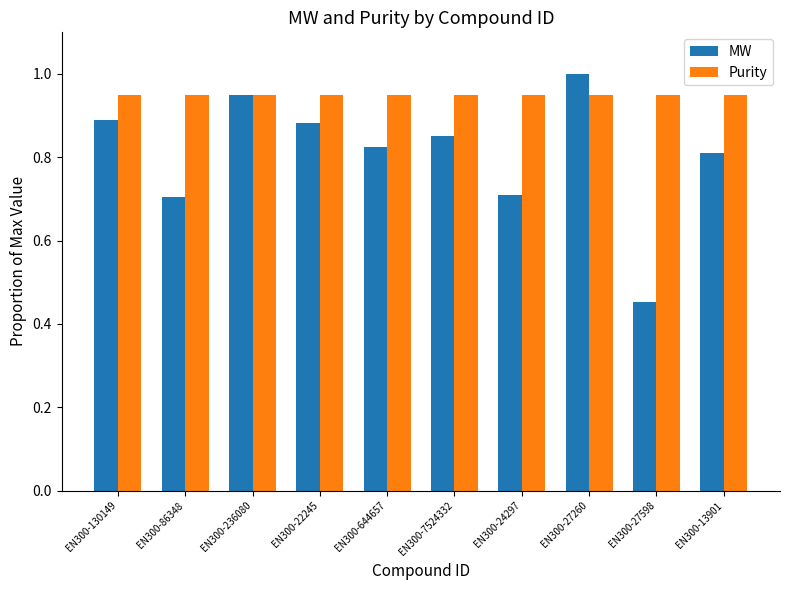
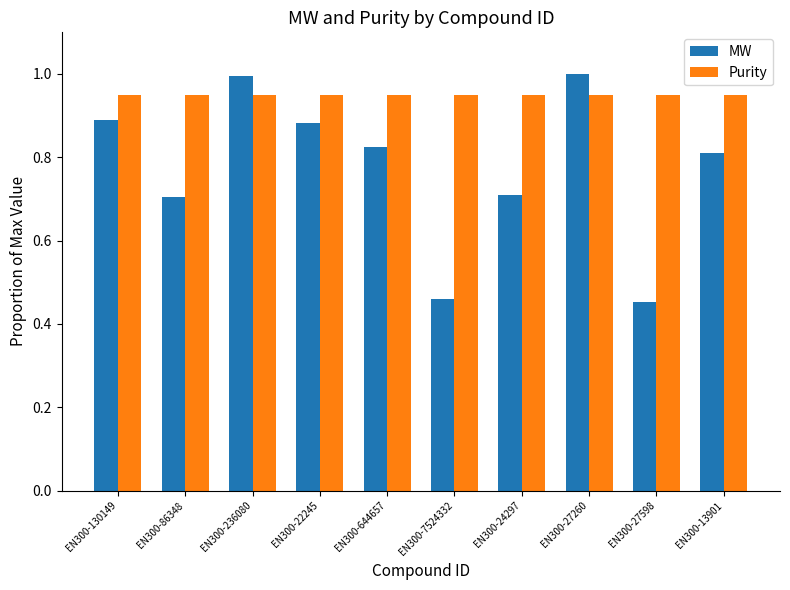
  {
    "MW": {
      "EN300-130149": 0.89,
      "EN300-86348": 0.70,
-     "EN300-236080": 0.95,
+     "EN300-236080": 0.99,
      "EN300-22245": 0.88,
      "EN300-644657": 0.83,
-     "EN300-7524332": 0.85,
+     "EN300-7524332": 0.46,
      "EN300-24297": 0.71,
      "EN300-27260": 1.00,
      "EN300-27598": 0.45,
      "EN300-13901": 0.81
    },
    "Purity": {
      "EN300-130149": 0.95,
      "EN300-86348": 0.95,
      "EN300-236080": 0.95,
      "EN300-22245": 0.95,
      "EN300-644657": 0.95,
      "EN300-7524332": 0.95,
      "EN300-24297": 0.95,
      "EN300-27260": 0.95,
      "EN300-27598": 0.95,
      "EN300-13901": 0.95
    }
  }
